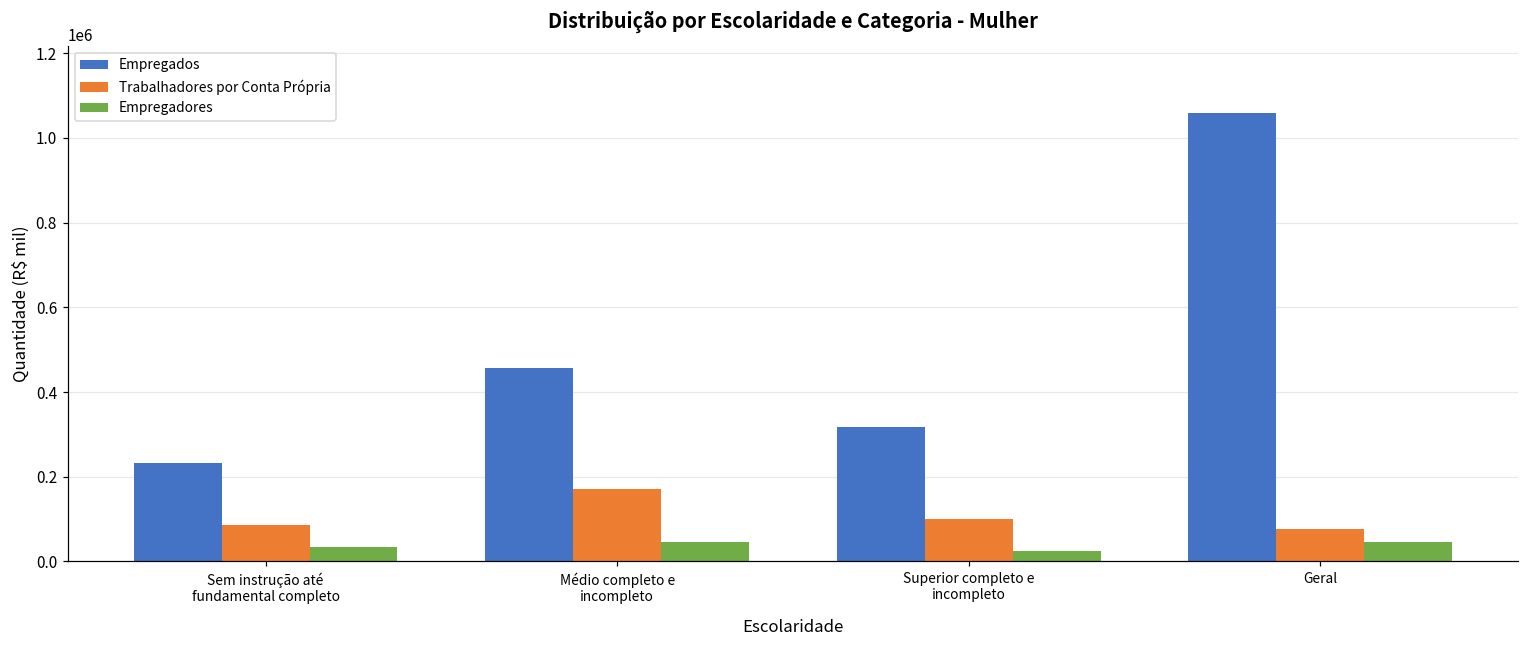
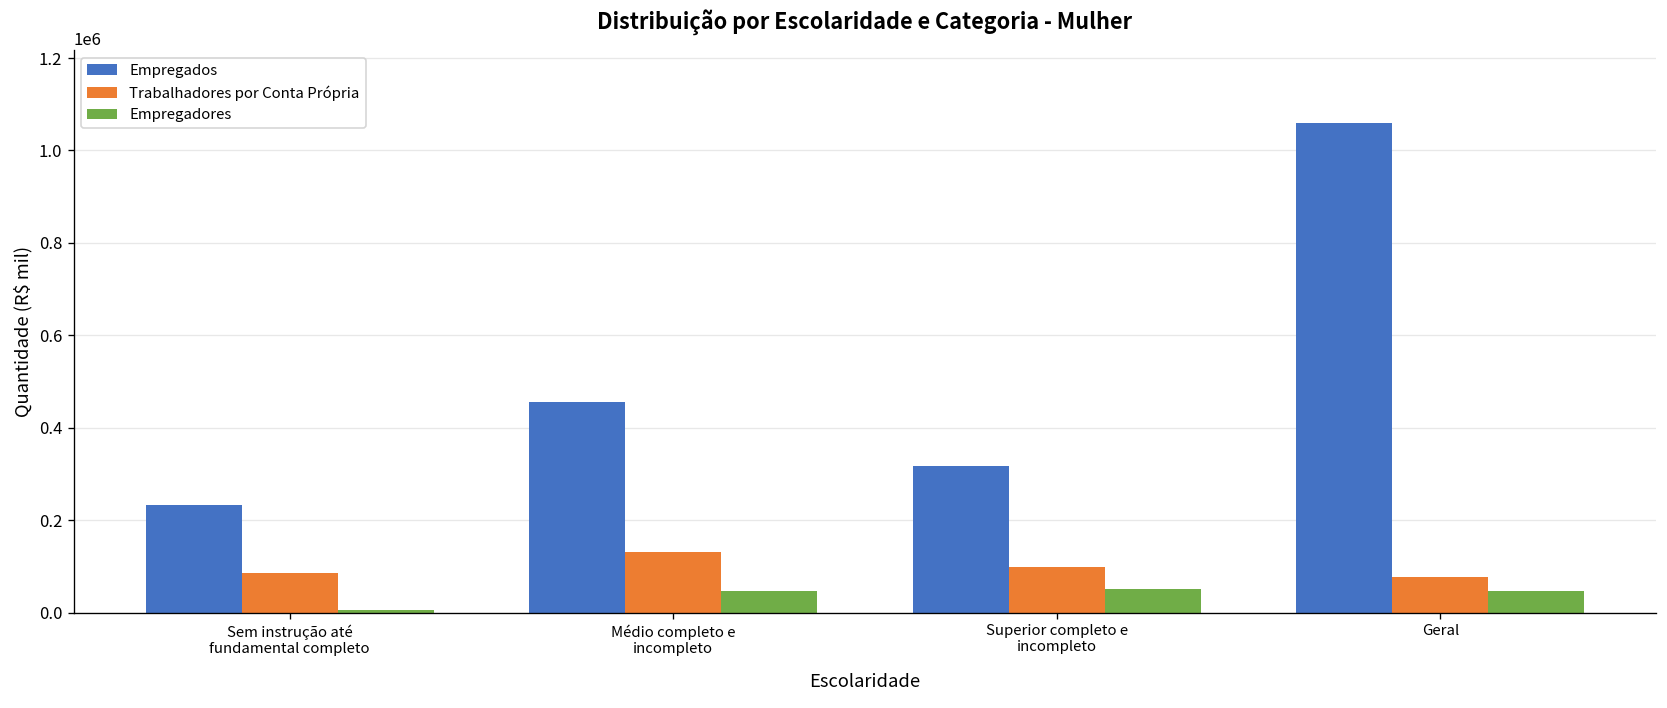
  {
    "Empregados": {
      "Sem instrução até fundamental completo": 230000,
      "Médio completo e incompleto": 460000,
      "Superior completo e incompleto": 320000,
      "Geral": 1060000
    },
    "Trabalhadores por Conta Própria": {
      "Sem instrução até fundamental completo": 80000,
-     "Médio completo e incompleto": 170000,
+     "Médio completo e incompleto": 130000,
      "Superior completo e incompleto": 100000,
      "Geral": 80000
    },
    "Empregadores": {
-     "Sem instrução até fundamental completo": 30000,
+     "Sem instrução até fundamental completo": 10000,
      "Médio completo e incompleto": 50000,
-     "Superior completo e incompleto": 20000,
+     "Superior completo e incompleto": 50000,
      "Geral": 50000
    }
  }
